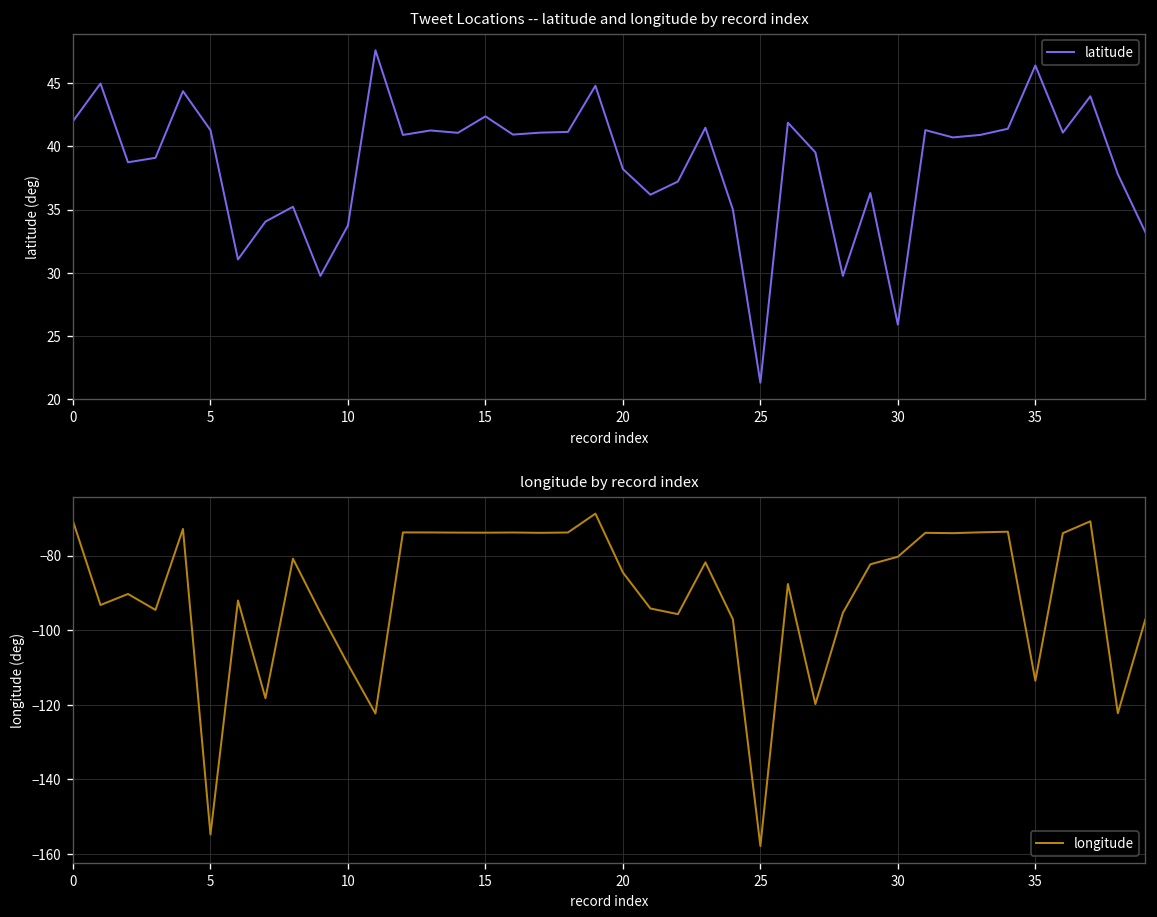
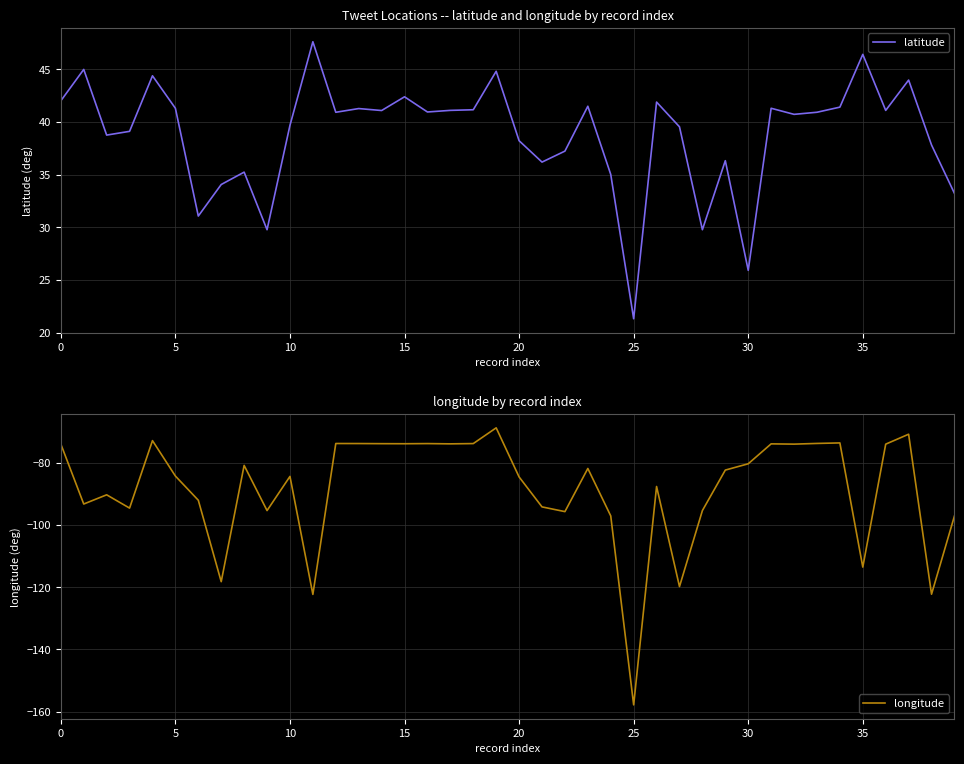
  {
    "Tweet Locations -- latitude and longitude by record index": {
      "0": 42.0,
      "5": 41.3,
-     "10": 33.7,
+     "10": 39.7,
      "15": 42.4,
      "20": 38.2,
      "25": 21.3,
      "30": 25.9,
      "35": 46.4
    },
    "longitude by record index": {
-     "0": -71,
-     "5": -155,
-     "10": -109,
+     "0": -74,
+     "5": -84,
+     "10": -84,
      "15": -74,
      "20": -85,
      "25": -158,
      "30": -80,
      "35": -114
    }
  }
